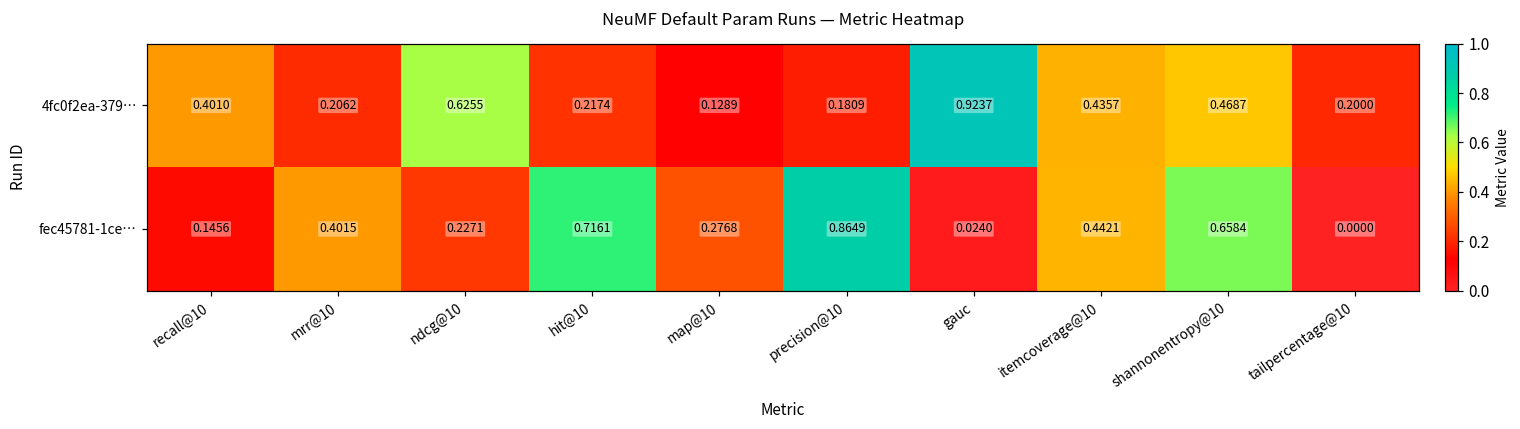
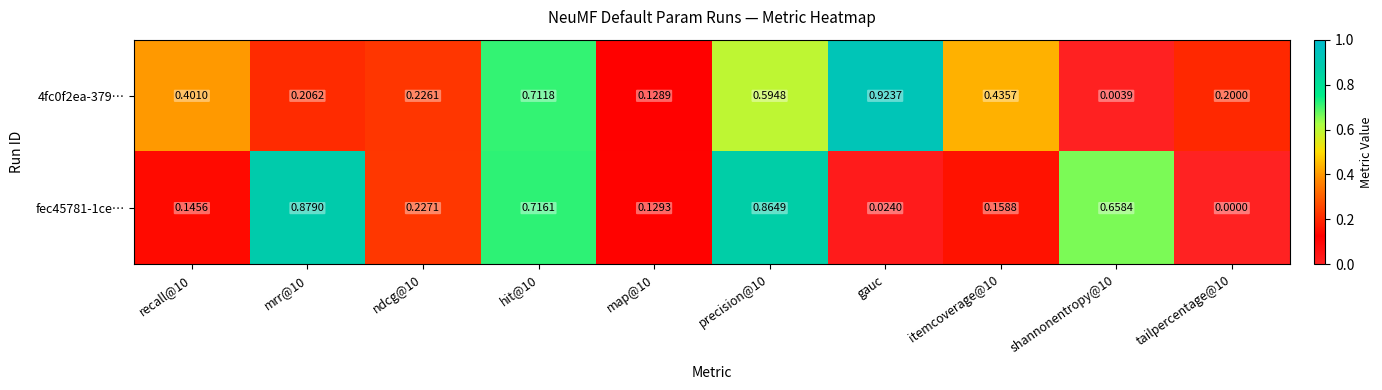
  {
    "4fc0f2ea-379…": {
-     "ndcg@10": 0.6255,
-     "hit@10": 0.2174,
-     "precision@10": 0.1809,
-     "shannonentropy@10": 0.4687
+     "ndcg@10": 0.2261,
+     "hit@10": 0.7118,
+     "precision@10": 0.5948,
+     "shannonentropy@10": 0.0039
    },
    "fec45781-1ce…": {
-     "mrr@10": 0.4015,
-     "map@10": 0.2768,
-     "itemcoverage@10": 0.4421
+     "mrr@10": 0.8790,
+     "map@10": 0.1293,
+     "itemcoverage@10": 0.1588
    }
  }
